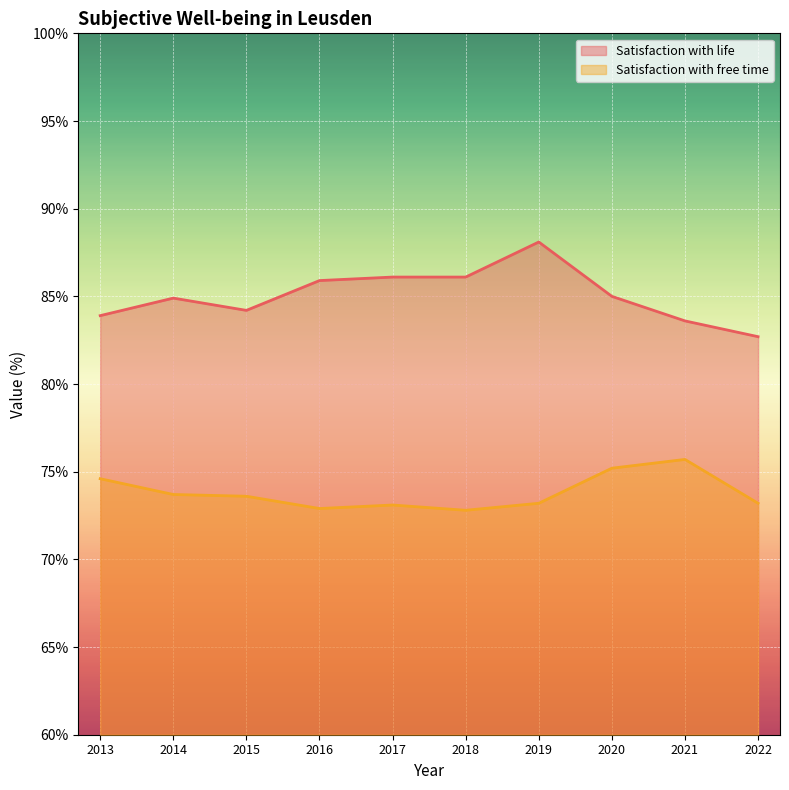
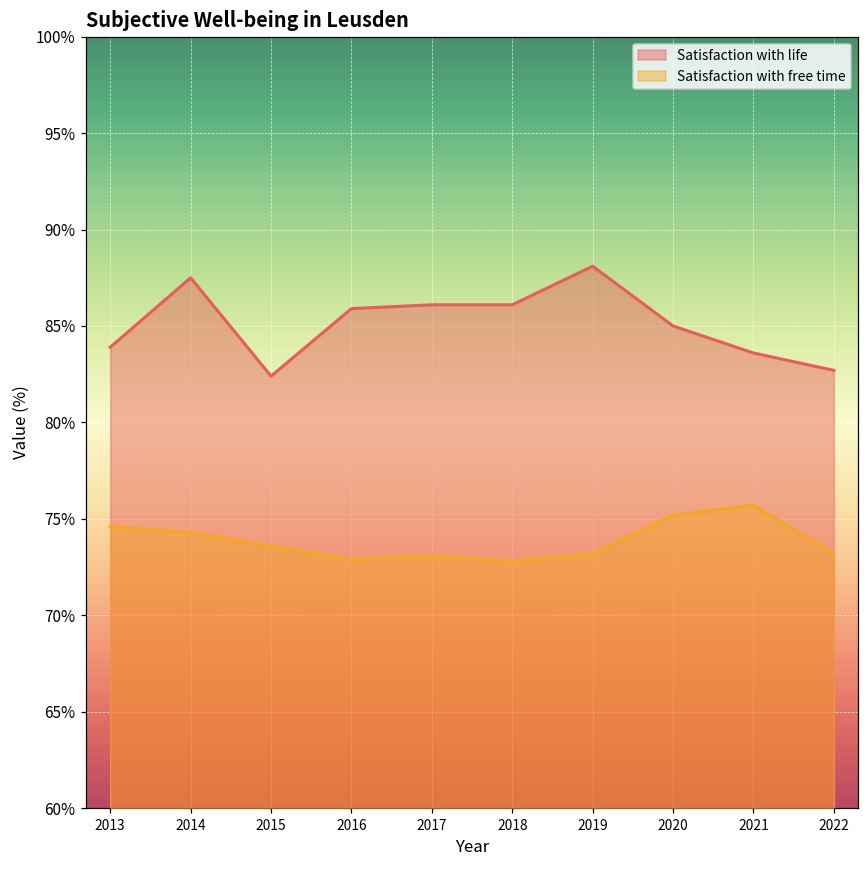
  {
    "Satisfaction with life": {
      "2013": "83.9%",
-     "2014": "84.9%",
-     "2015": "84.2%",
+     "2014": "87.5%",
+     "2015": "82.4%",
      "2016": "85.9%",
      "2017": "86.1%",
      "2018": "86.1%",
      "2019": "88.1%",
      "2020": "85.0%",
      "2021": "83.6%",
      "2022": "82.7%"
    },
    "Satisfaction with free time": {
      "2013": "74.6%",
-     "2014": "73.7%",
+     "2014": "74.3%",
      "2015": "73.6%",
      "2016": "72.9%",
      "2017": "73.1%",
      "2018": "72.8%",
      "2019": "73.2%",
      "2020": "75.2%",
      "2021": "75.7%",
      "2022": "73.2%"
    }
  }
